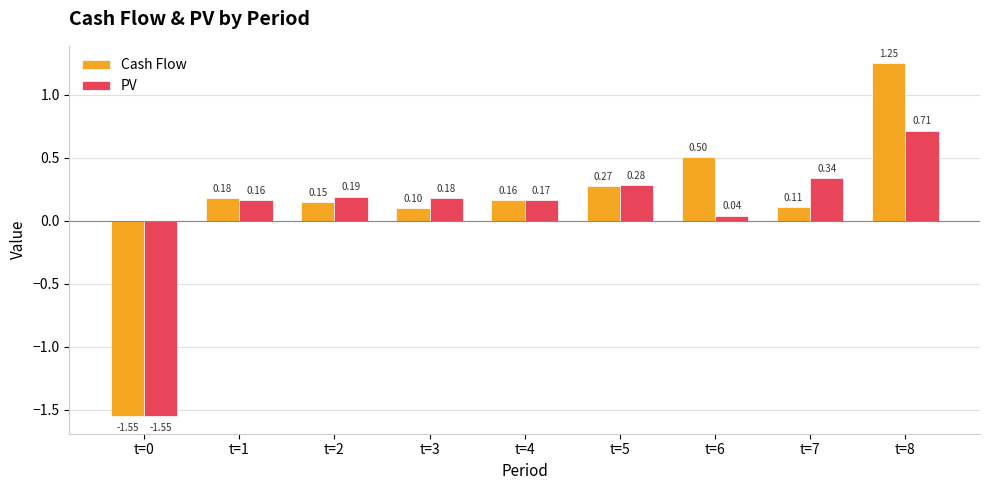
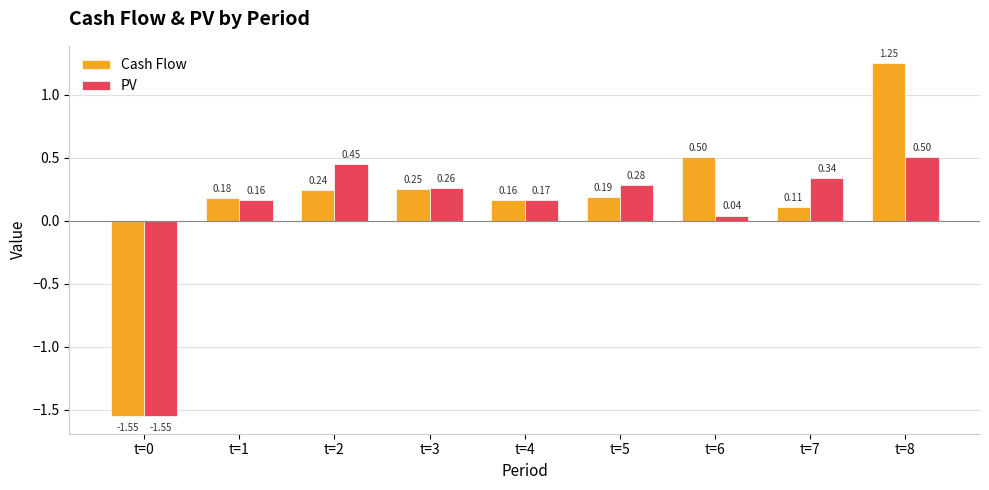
  {
    "Cash Flow": {
      "t=0": -1.55,
      "t=1": 0.18,
-     "t=2": 0.15,
-     "t=3": 0.10,
+     "t=2": 0.24,
+     "t=3": 0.25,
      "t=4": 0.16,
-     "t=5": 0.27,
+     "t=5": 0.19,
      "t=6": 0.50,
      "t=7": 0.11,
      "t=8": 1.25
    },
    "PV": {
      "t=0": -1.55,
      "t=1": 0.16,
-     "t=2": 0.19,
-     "t=3": 0.18,
+     "t=2": 0.45,
+     "t=3": 0.26,
      "t=4": 0.17,
      "t=5": 0.28,
      "t=6": 0.04,
      "t=7": 0.34,
-     "t=8": 0.71
+     "t=8": 0.50
    }
  }
